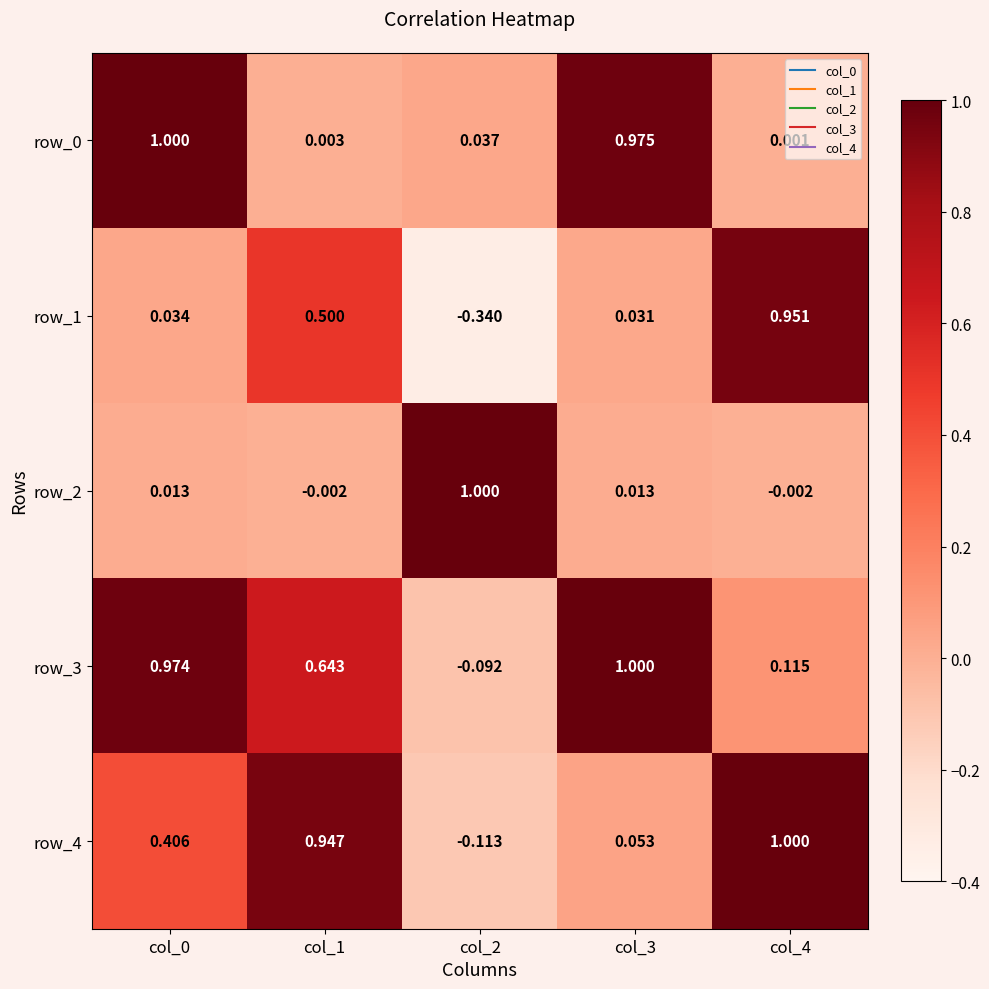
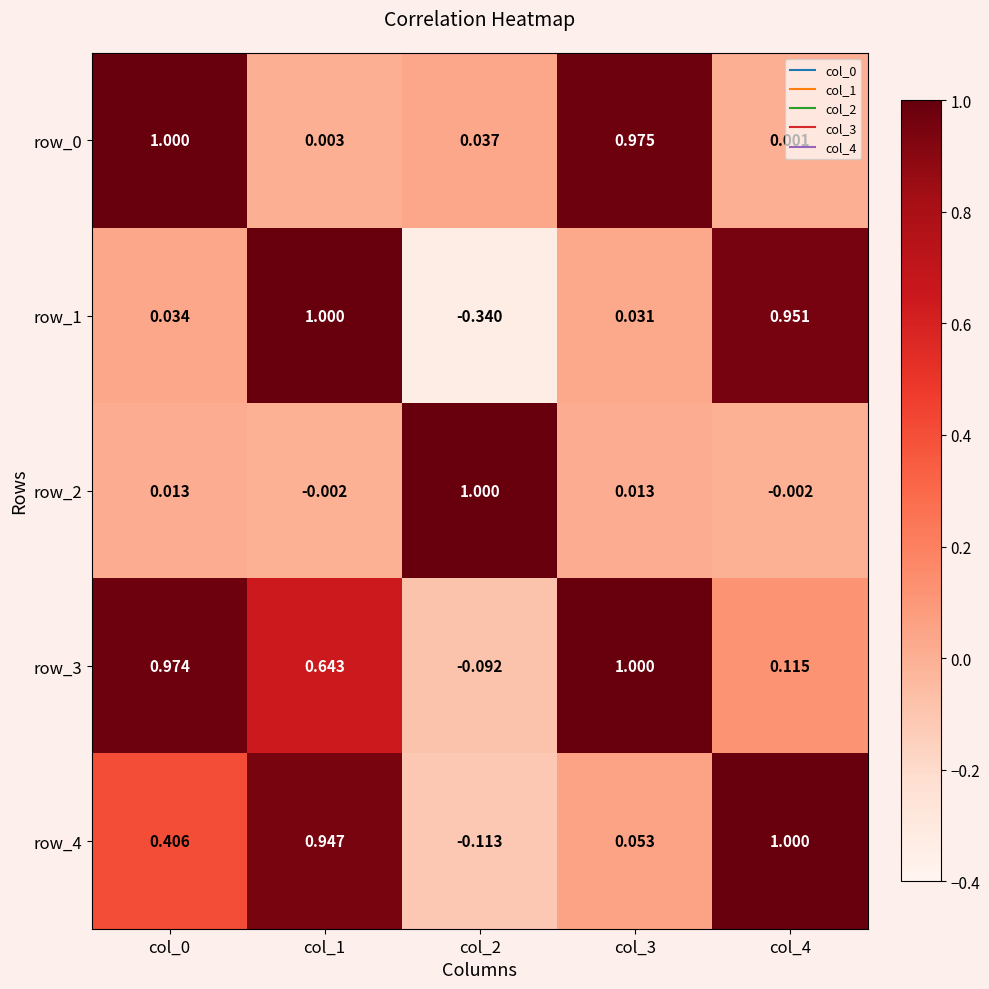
  {
    "row_0": {
      "col_0": 1.000,
      "col_1": 0.003,
      "col_2": 0.037,
      "col_3": 0.975
    },
    "row_1": {
      "col_0": 0.034,
-     "col_1": 0.500,
+     "col_1": 1.000,
      "col_2": -0.340,
      "col_3": 0.031,
      "col_4": 0.951
    },
    "row_2": {
      "col_0": 0.013,
      "col_1": -0.002,
      "col_2": 1.000,
      "col_3": 0.013,
      "col_4": -0.002
    },
    "row_3": {
      "col_0": 0.974,
      "col_1": 0.643,
      "col_2": -0.092,
      "col_3": 1.000,
      "col_4": 0.115
    },
    "row_4": {
      "col_0": 0.406,
      "col_1": 0.947,
      "col_2": -0.113,
      "col_3": 0.053,
      "col_4": 1.000
    }
  }
